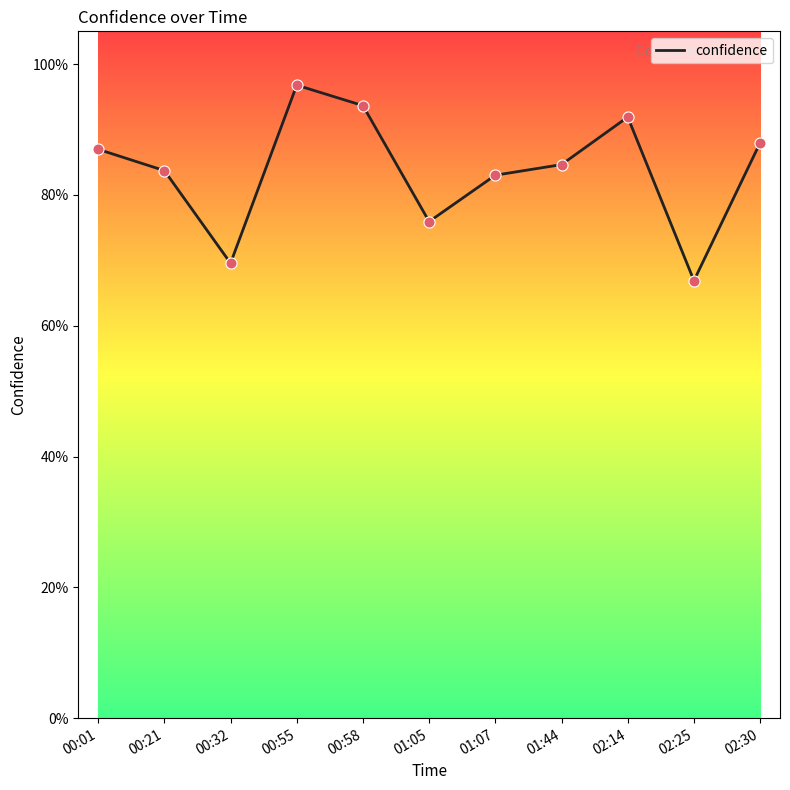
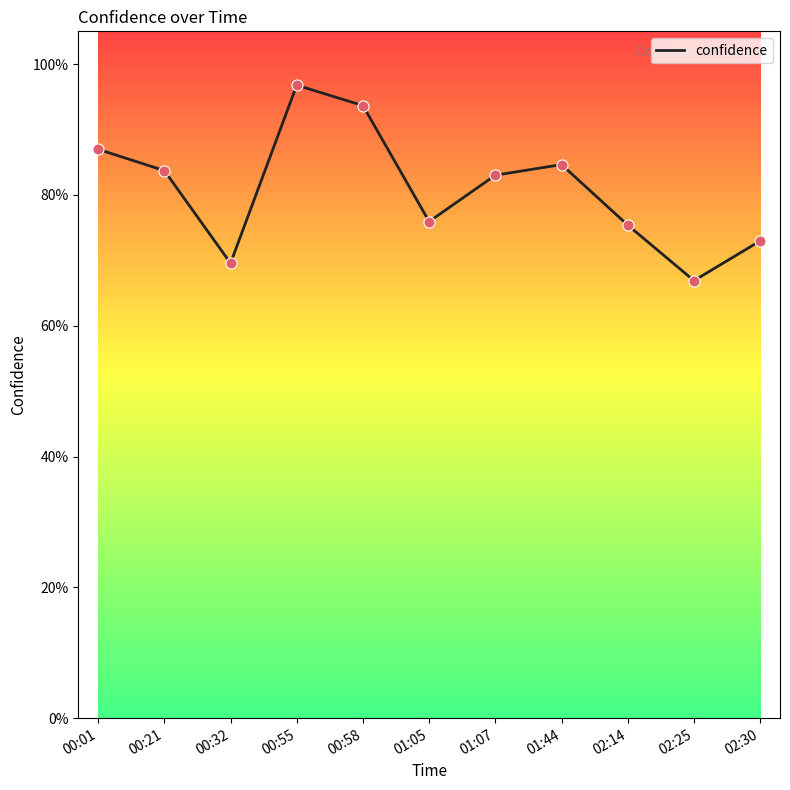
  {
    "00:01": "87%",
    "00:21": "84%",
    "00:32": "70%",
    "00:55": "97%",
    "00:58": "94%",
    "01:05": "76%",
    "01:07": "83%",
    "01:44": "85%",
-   "02:14": "92%",
+   "02:14": "75%",
    "02:25": "67%",
-   "02:30": "88%"
+   "02:30": "73%"
  }
